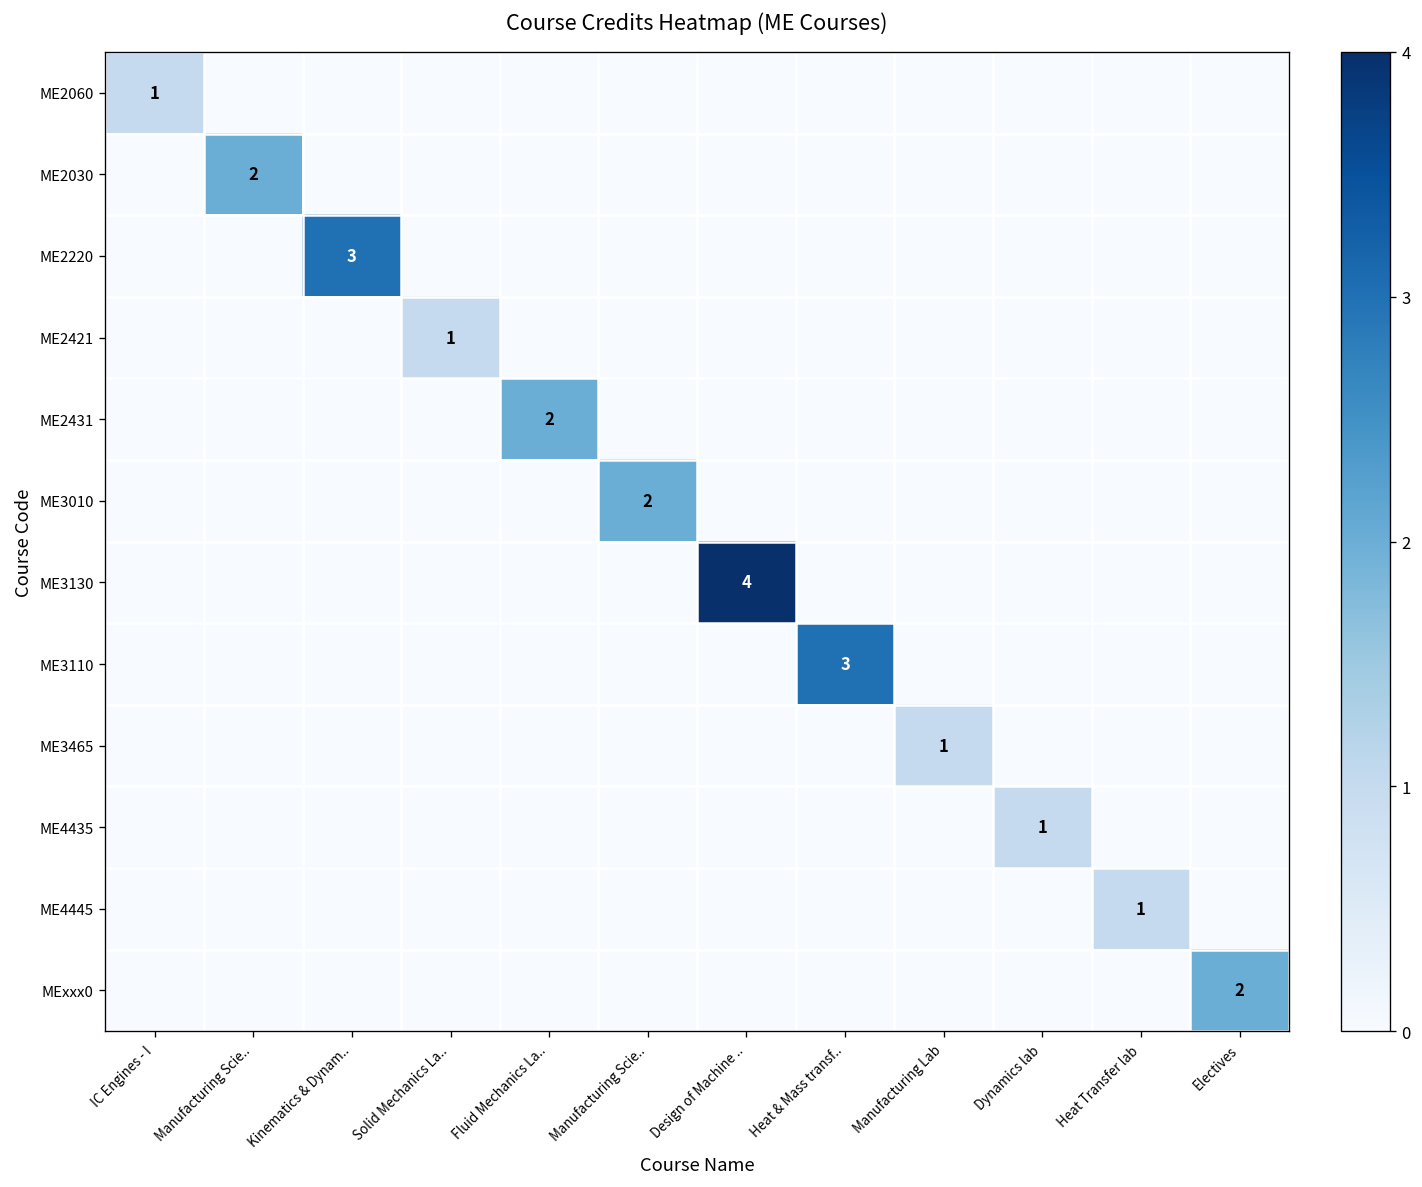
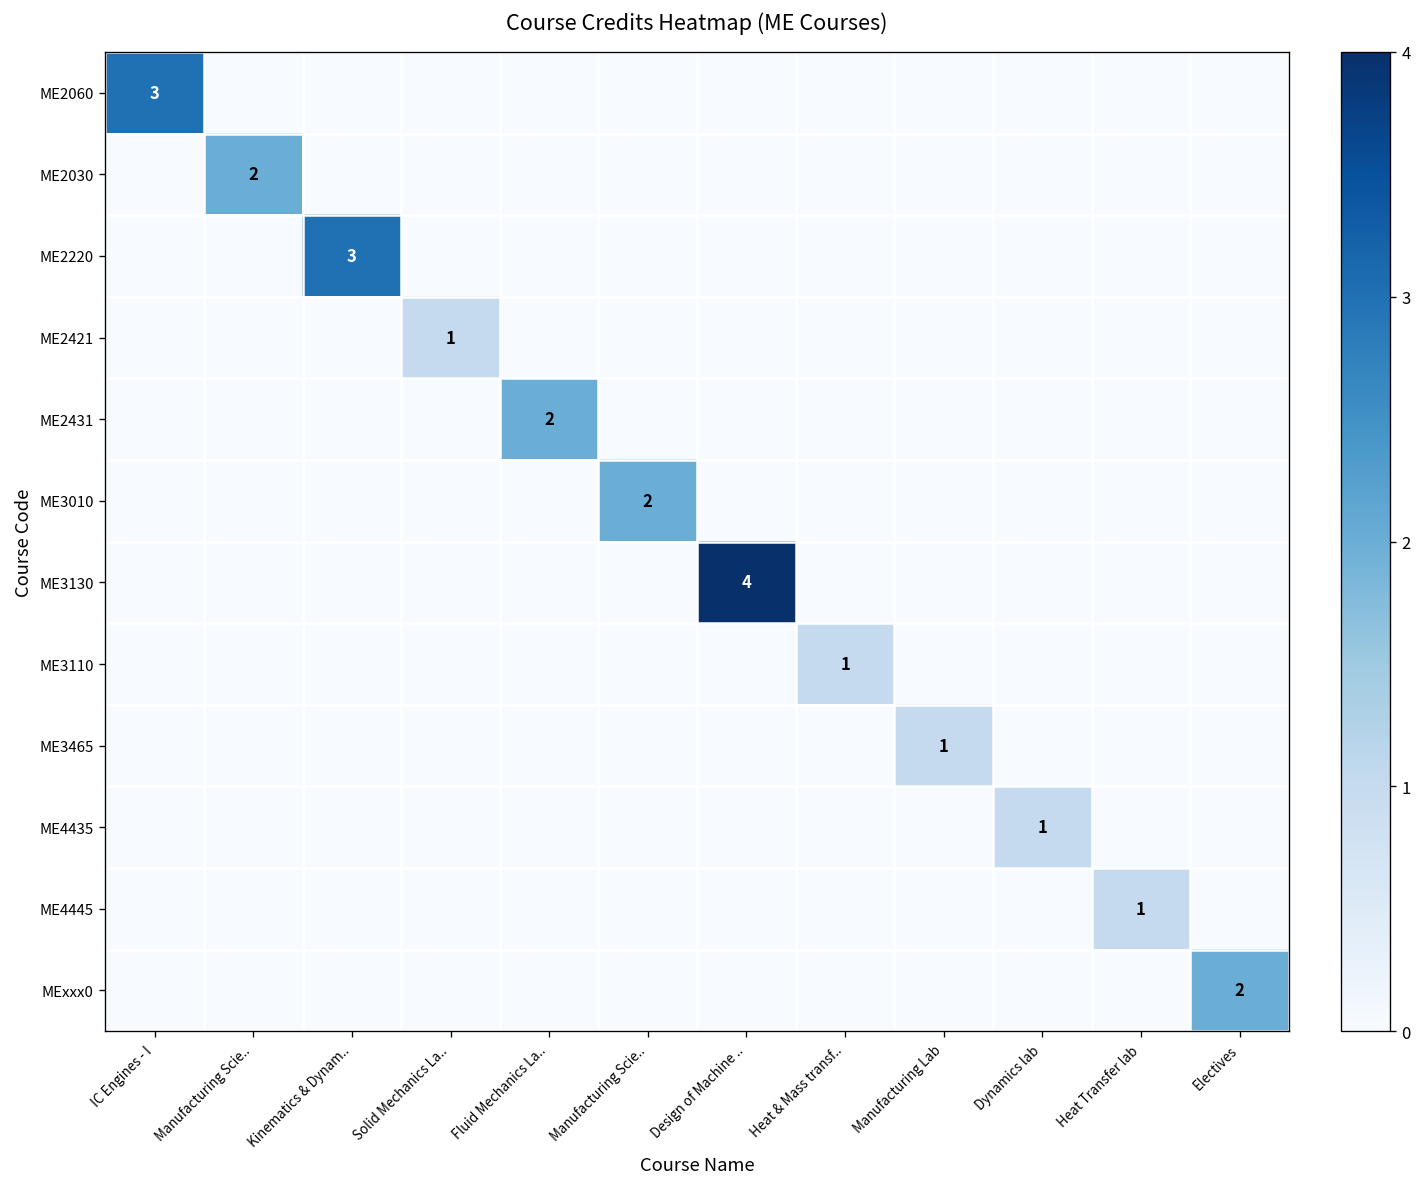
  {
    "ME2060": {
-     "IC Engines - I": 1
+     "IC Engines - I": 3
    },
    "ME2220": {
      "Kinematics & Dynam..": 3
    },
    "ME2421": {
      "Solid Mechanics La..": 1
    },
    "ME2431": {
      "Fluid Mechanics La..": 2
    },
    "ME3130": {
      "Design of Machine ..": 4
    },
    "ME3110": {
-     "Heat & Mass transf..": 3
+     "Heat & Mass transf..": 1
    },
    "ME3465": {
      "Manufacturing Lab": 1
    },
    "ME4435": {
      "Dynamics lab": 1
    },
    "ME4445": {
      "Heat Transfer lab": 1
    },
    "MExxx0": {
      "Electives": 2
    }
  }
